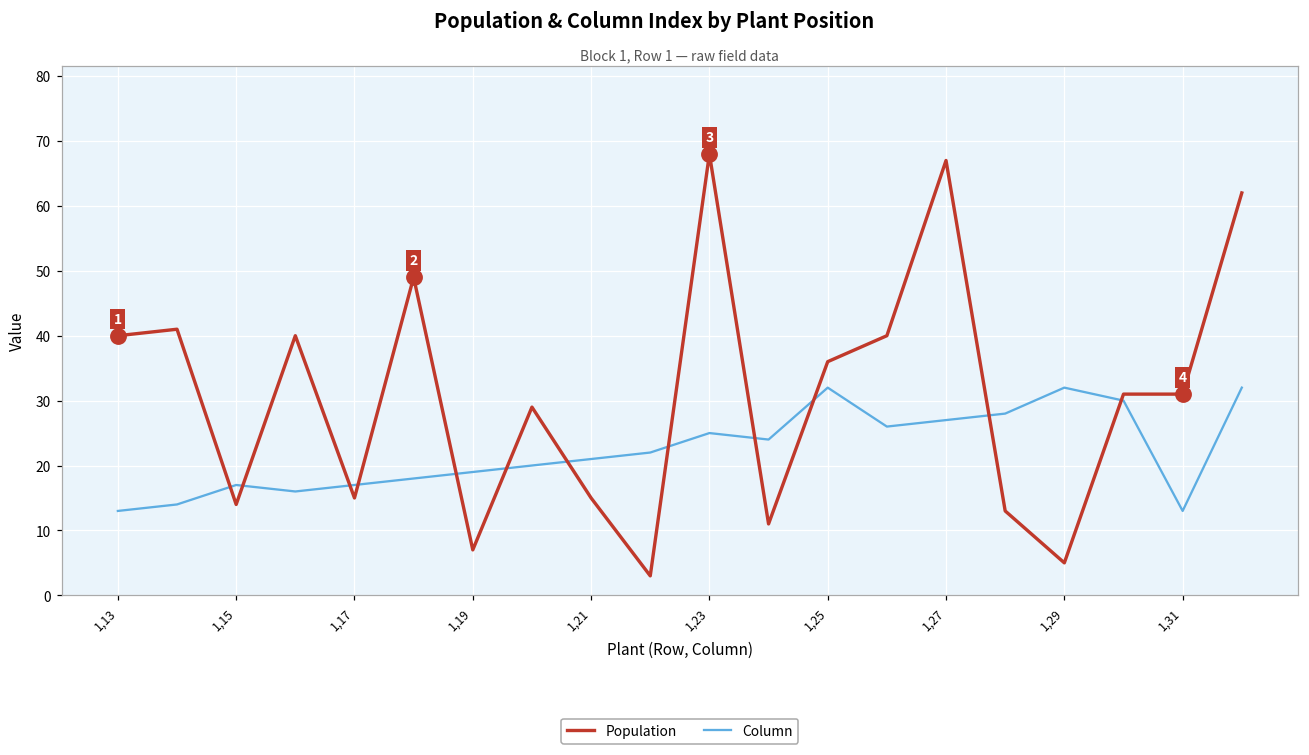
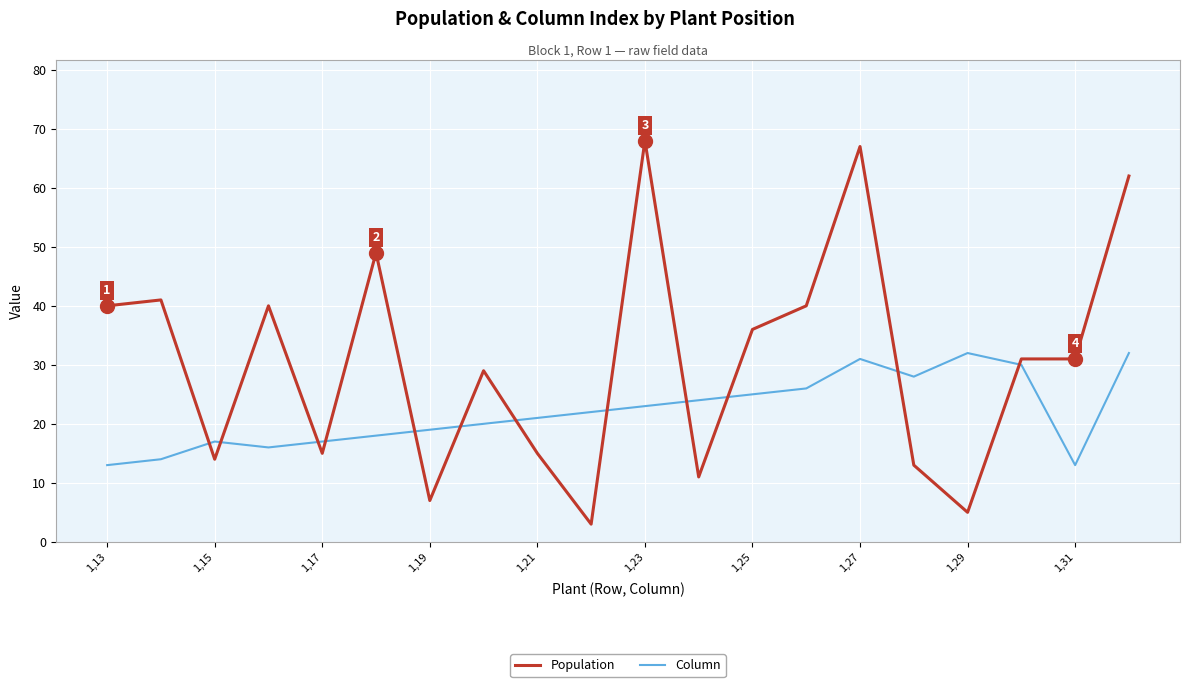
  {
    "Column": {
      "1,13": 13,
      "1,15": 17,
      "1,17": 17,
      "1,19": 19,
      "1,21": 21,
-     "1,23": 25,
-     "1,25": 32,
-     "1,27": 27,
+     "1,23": 23,
+     "1,25": 25,
+     "1,27": 31,
      "1,29": 32,
      "1,31": 13
    }
  }
